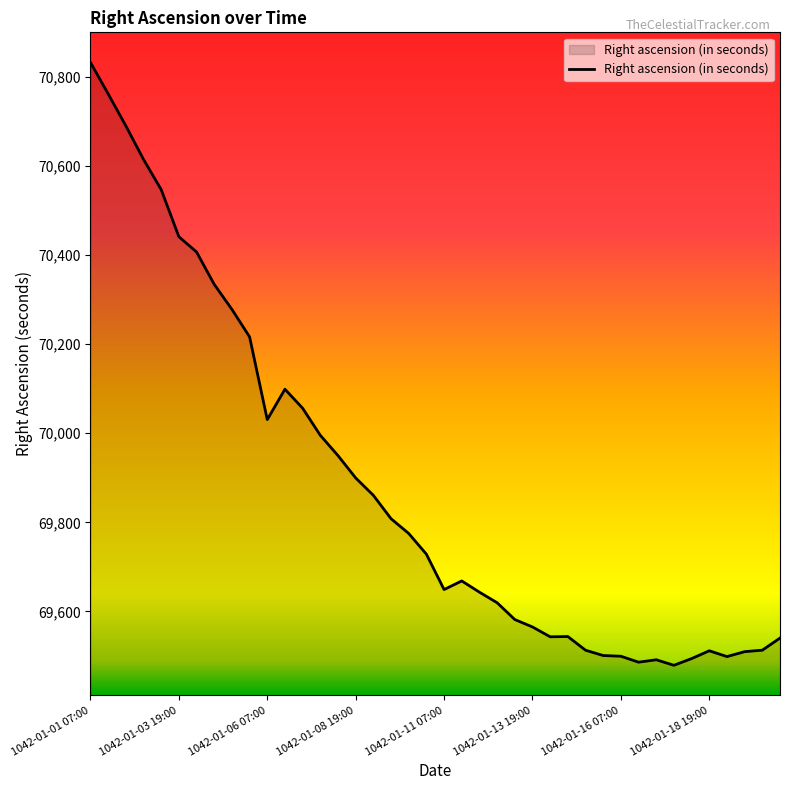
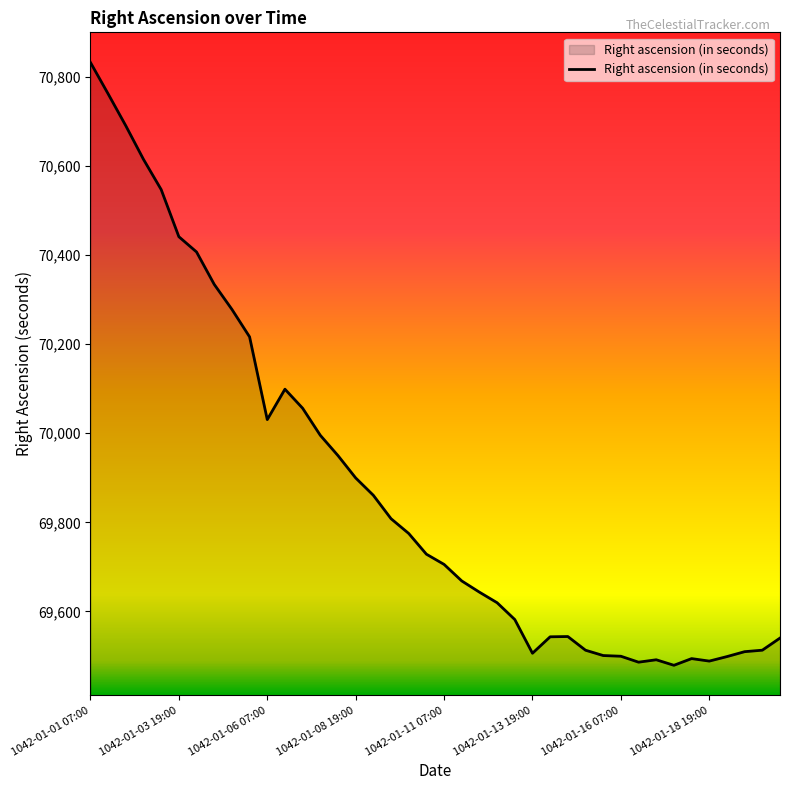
  {
    "1042-01-01 07:00": "70,830",
    "1042-01-03 19:00": "70,440",
    "1042-01-06 07:00": "70,030",
    "1042-01-08 19:00": "69,900",
-   "1042-01-11 07:00": "69,650",
-   "1042-01-13 19:00": "69,570",
+   "1042-01-11 07:00": "69,710",
+   "1042-01-13 19:00": "69,510",
    "1042-01-16 07:00": "69,500",
-   "1042-01-18 19:00": "69,510"
+   "1042-01-18 19:00": "69,490"
  }
